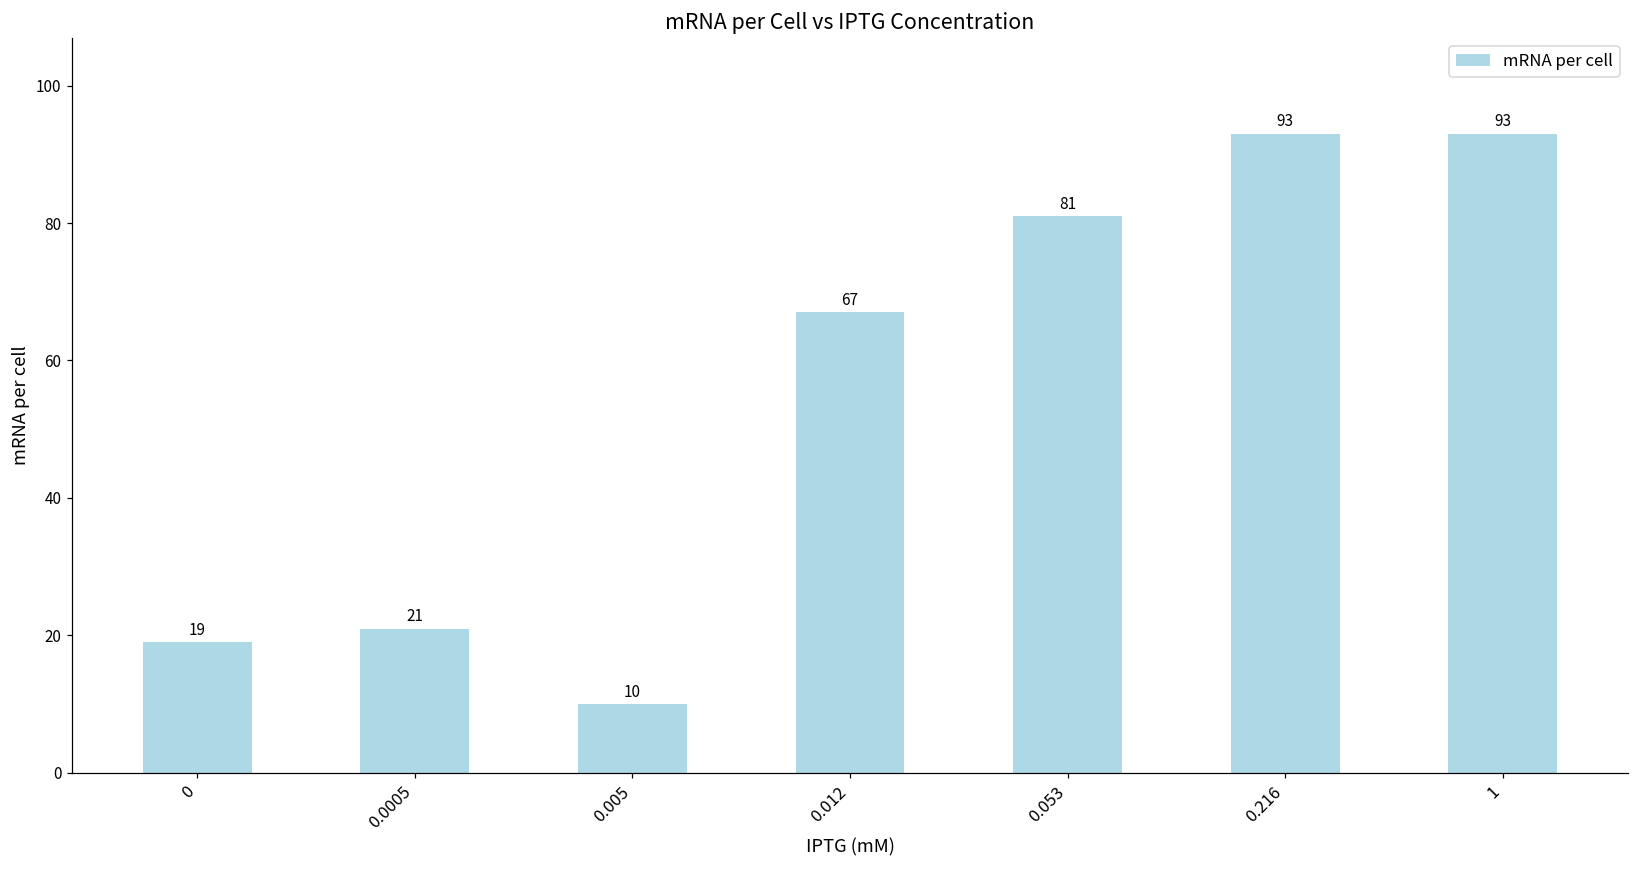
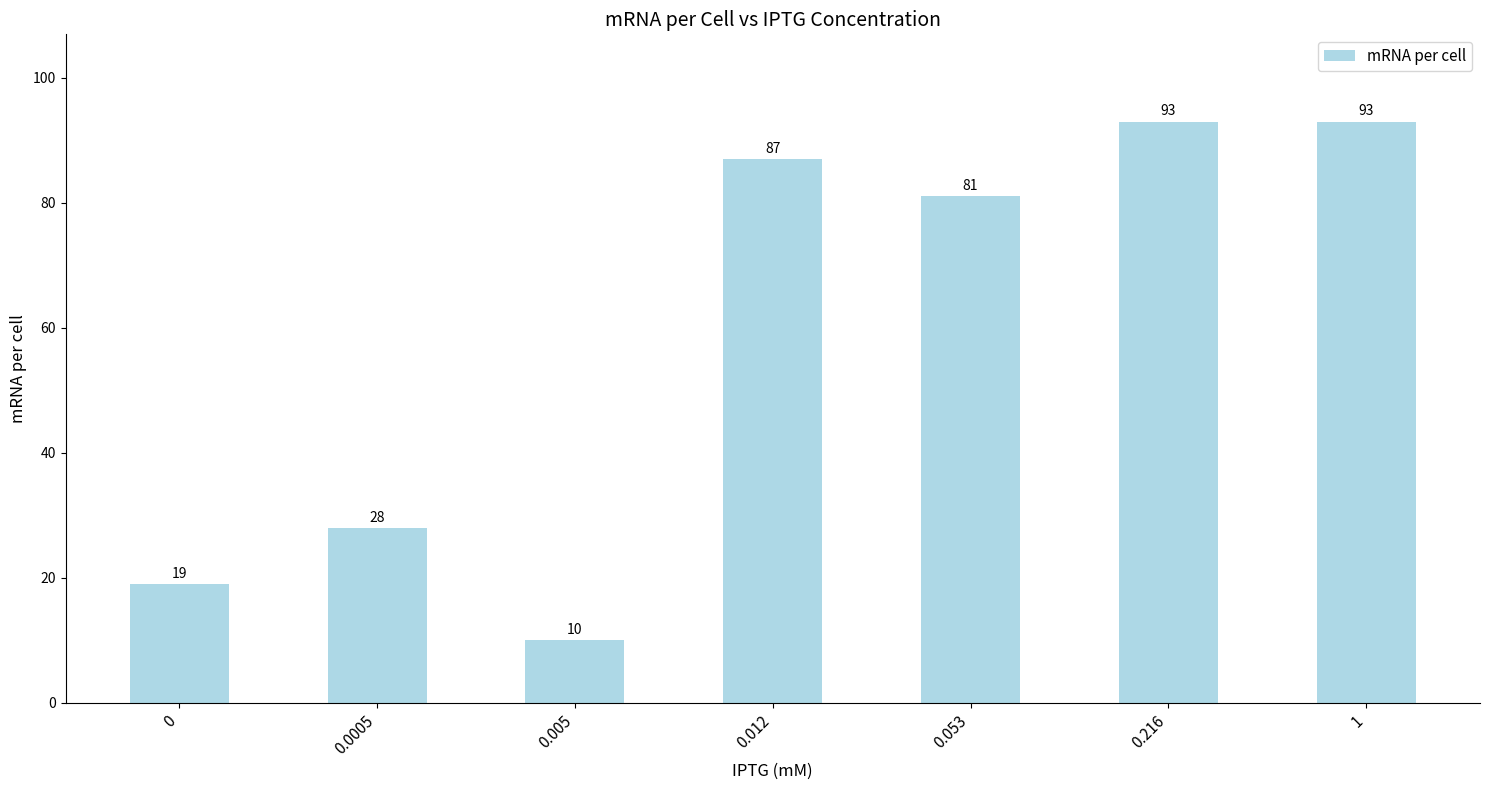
  {
    "0": 19,
-   "0.0005": 21,
+   "0.0005": 28,
    "0.005": 10,
-   "0.012": 67,
+   "0.012": 87,
    "0.053": 81,
    "0.216": 93,
    "1": 93
  }
